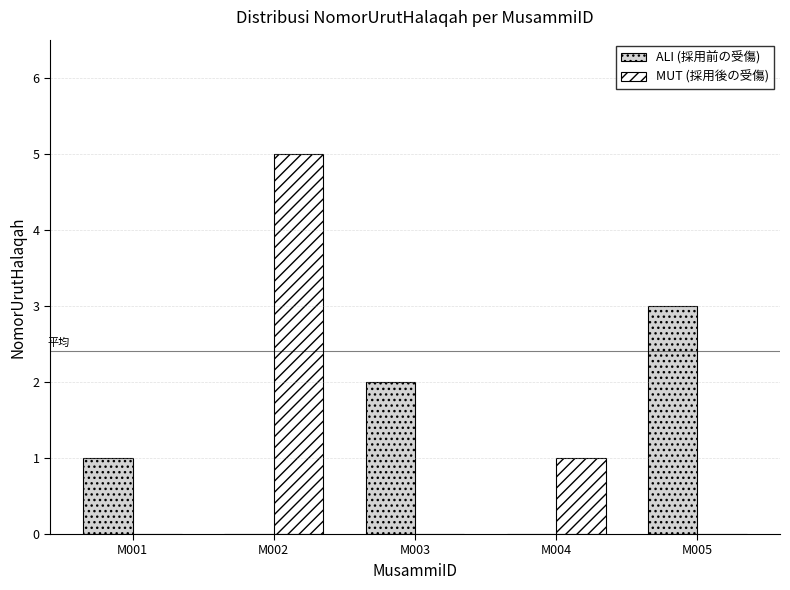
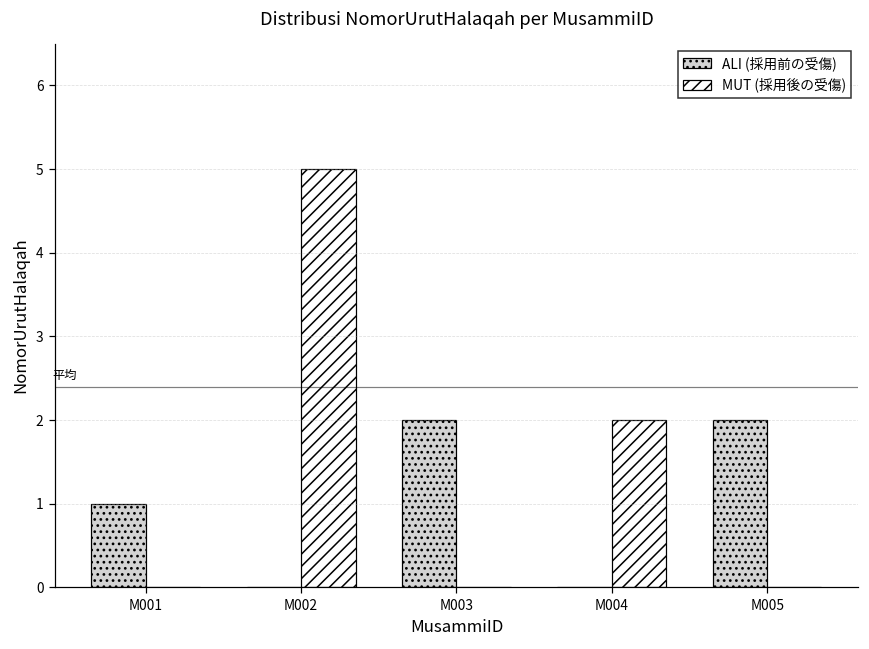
  {
    "ALI (採用前の受傷)": {
      "M001": 1,
      "M002": 0,
      "M003": 2,
      "M004": 0,
-     "M005": 3
+     "M005": 2
    },
    "MUT (採用後の受傷)": {
      "M001": 0,
      "M002": 5,
      "M003": 0,
-     "M004": 1,
+     "M004": 2,
      "M005": 0
    }
  }
